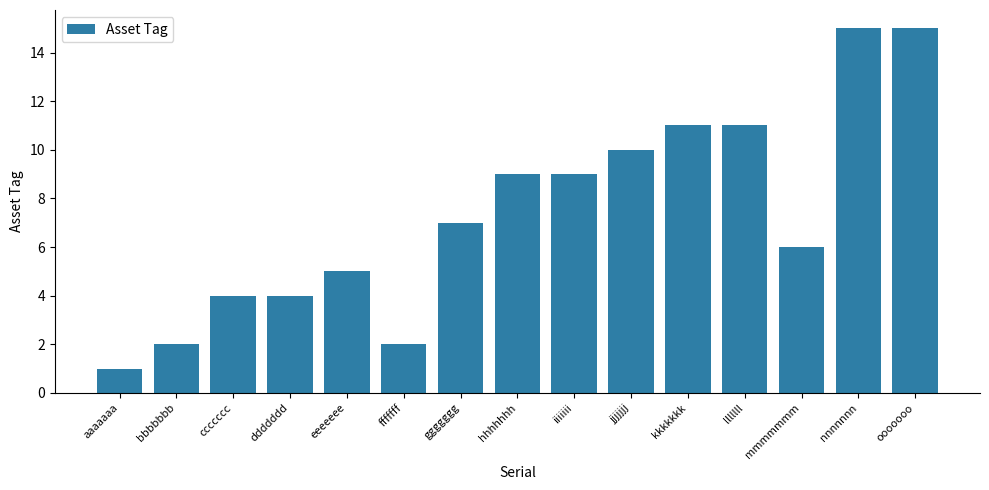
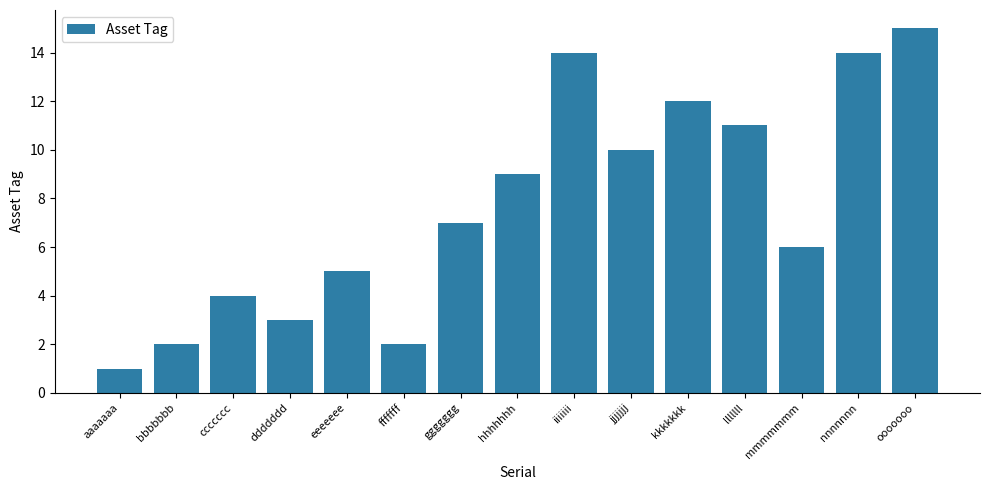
  {
    "aaaaaaa": 1,
    "bbbbbbb": 2,
    "ccccccc": 4,
-   "ddddddd": 4,
+   "ddddddd": 3,
    "eeeeeee": 5,
    "fffffff": 2,
    "ggggggg": 7,
    "hhhhhhh": 9,
-   "iiiiiii": 9,
+   "iiiiiii": 14,
    "jjjjjjj": 10,
-   "kkkkkkk": 11,
+   "kkkkkkk": 12,
    "lllllll": 11,
    "mmmmmmm": 6,
-   "nnnnnnn": 15,
+   "nnnnnnn": 14,
    "ooooooo": 15
  }
